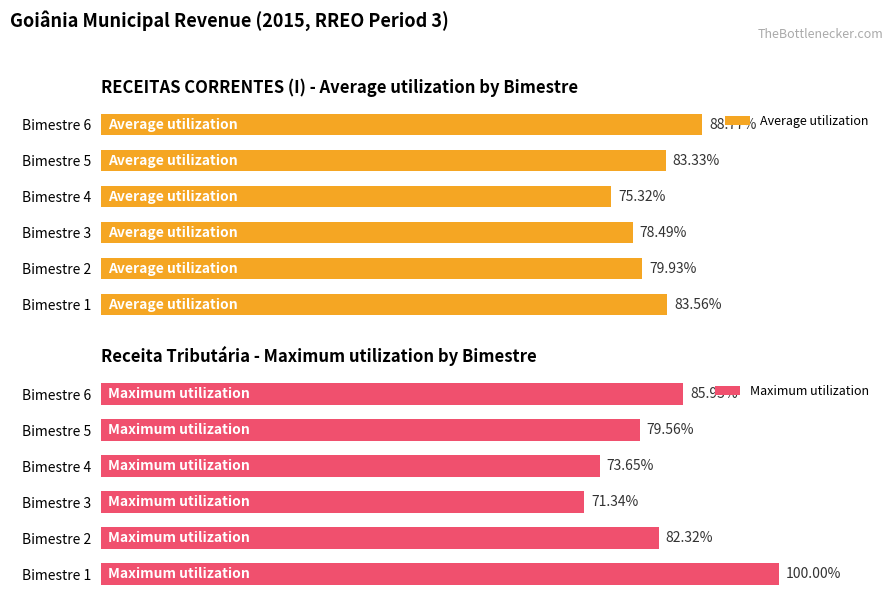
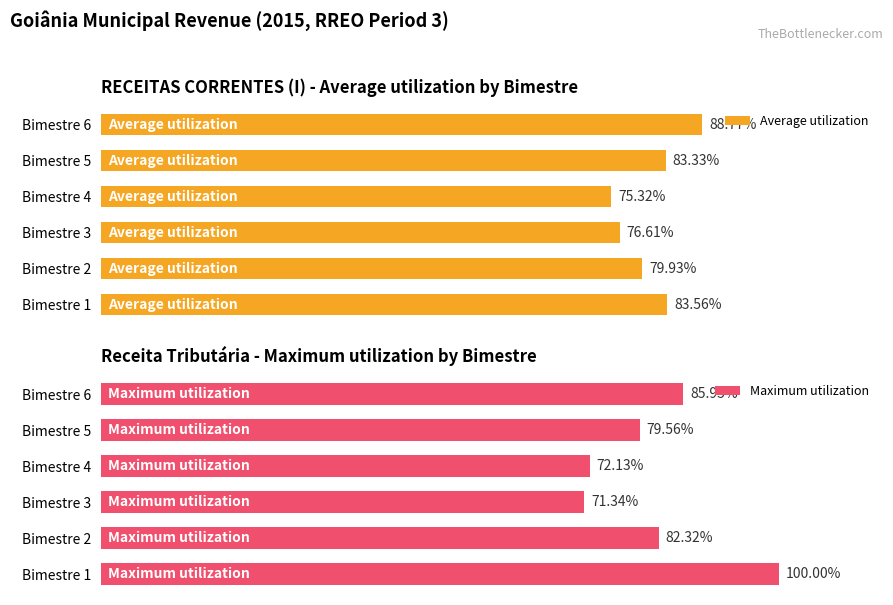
  {
    "RECEITAS CORRENTES (I) - Average utilization by Bimestre": {
      "Bimestre 6": "88.77%",
      "Bimestre 5": "83.33%",
      "Bimestre 4": "75.32%",
-     "Bimestre 3": "78.49%",
+     "Bimestre 3": "76.61%",
      "Bimestre 2": "79.93%",
      "Bimestre 1": "83.56%"
    },
    "Receita Tributária - Maximum utilization by Bimestre": {
      "Bimestre 6": "85.95%",
      "Bimestre 5": "79.56%",
-     "Bimestre 4": "73.65%",
+     "Bimestre 4": "72.13%",
      "Bimestre 3": "71.34%",
      "Bimestre 2": "82.32%",
      "Bimestre 1": "100.00%"
    }
  }
